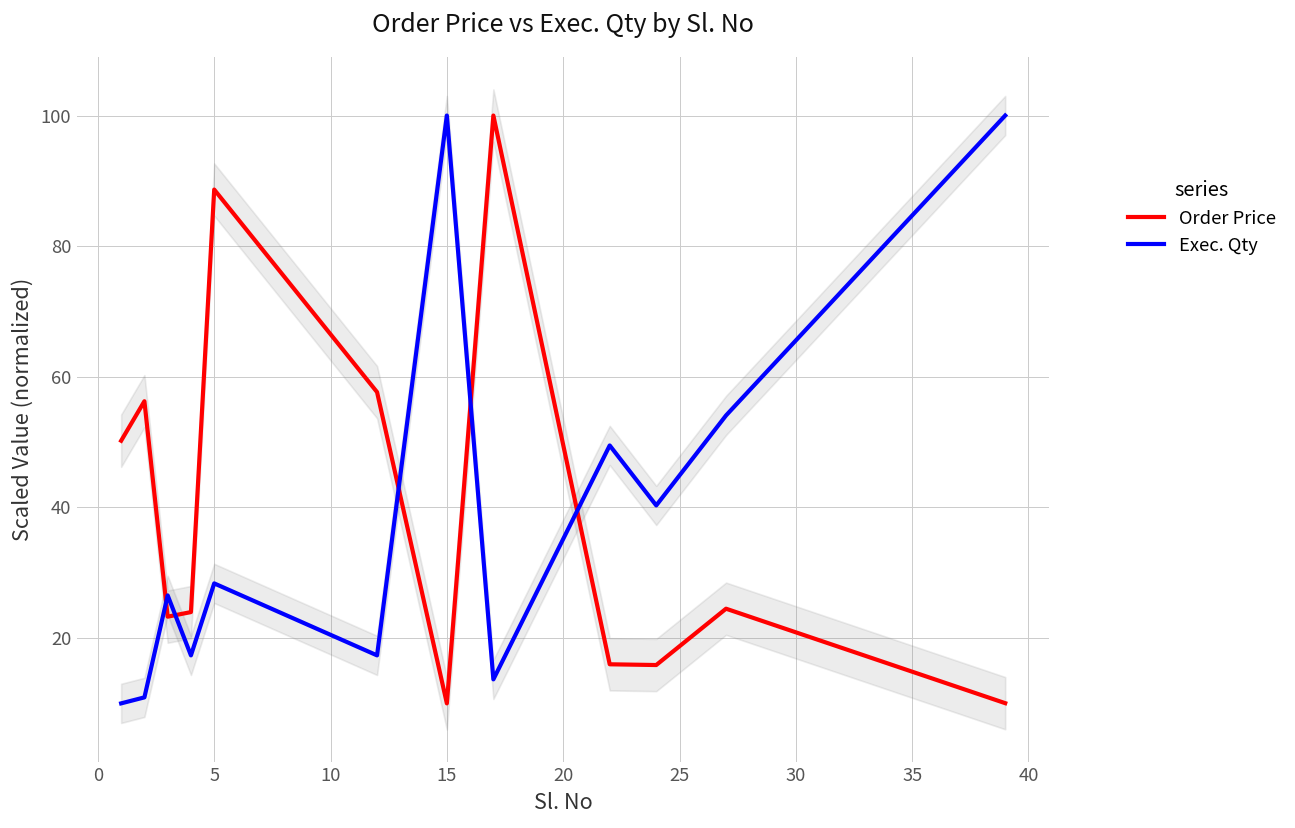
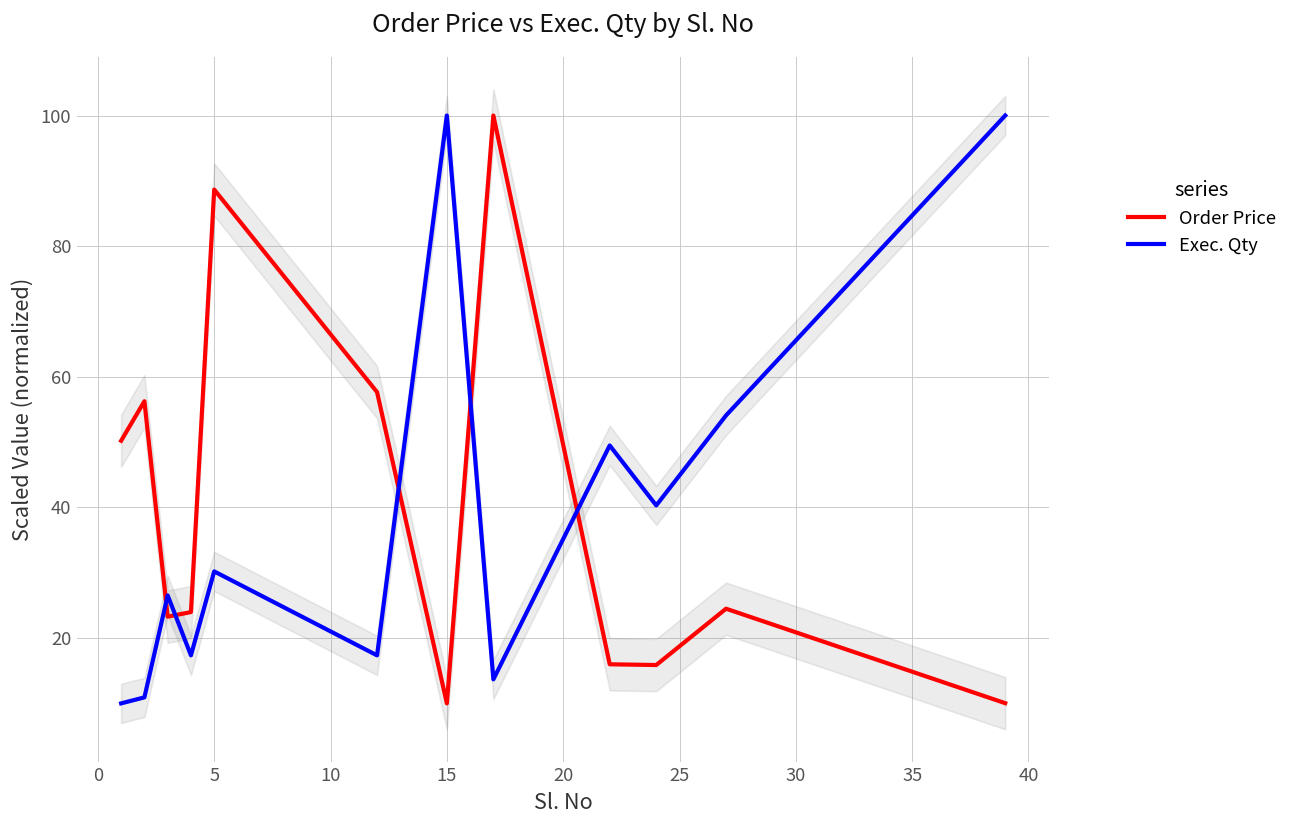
  {
    "Order Price": {
      "5": 89,
      "15": 10
    },
    "Exec. Qty": {
-     "5": 28,
+     "5": 30,
      "15": 100
    }
  }
